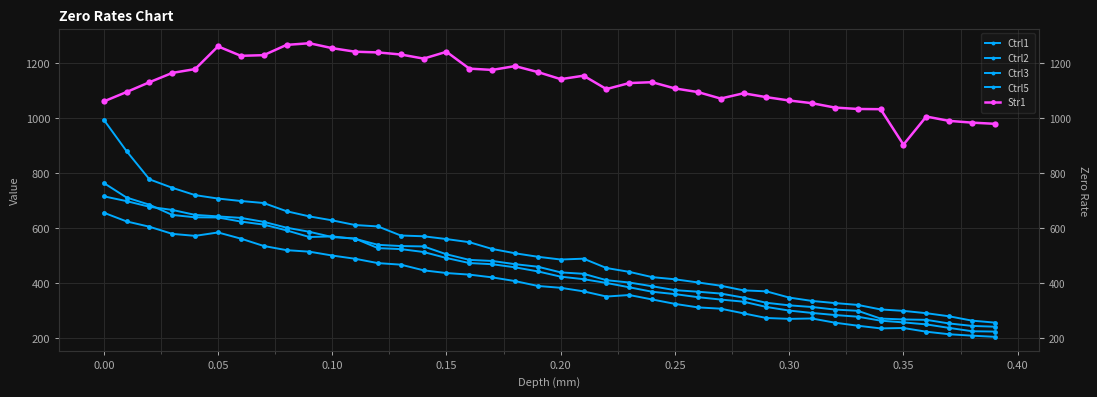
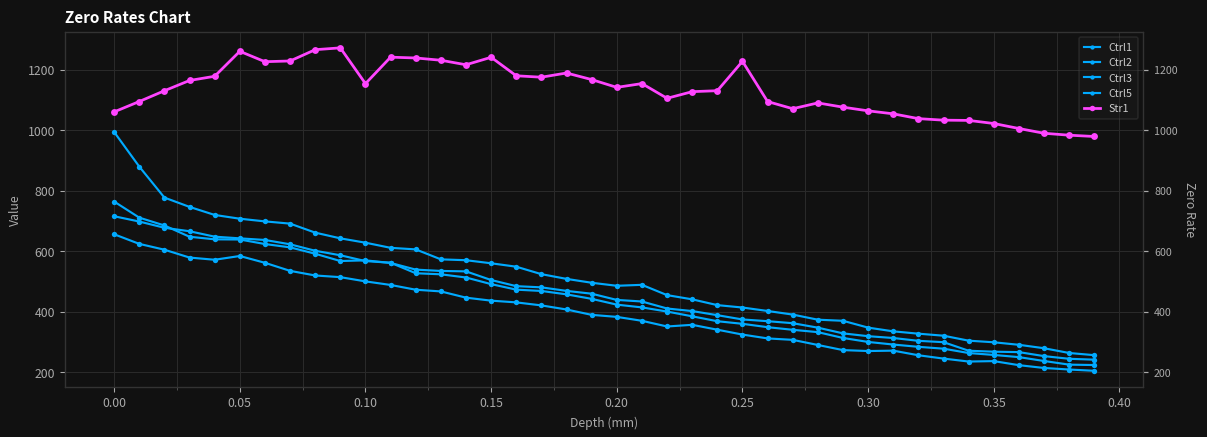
  {
    "Str1": {
      "0.00": 1060,
      "0.05": 1260,
-     "0.10": 1250,
+     "0.10": 1150,
      "0.15": 1240,
      "0.20": 1140,
-     "0.25": 1110,
+     "0.25": 1230,
      "0.30": 1060,
-     "0.35": 900
+     "0.35": 1020
    }
  }
